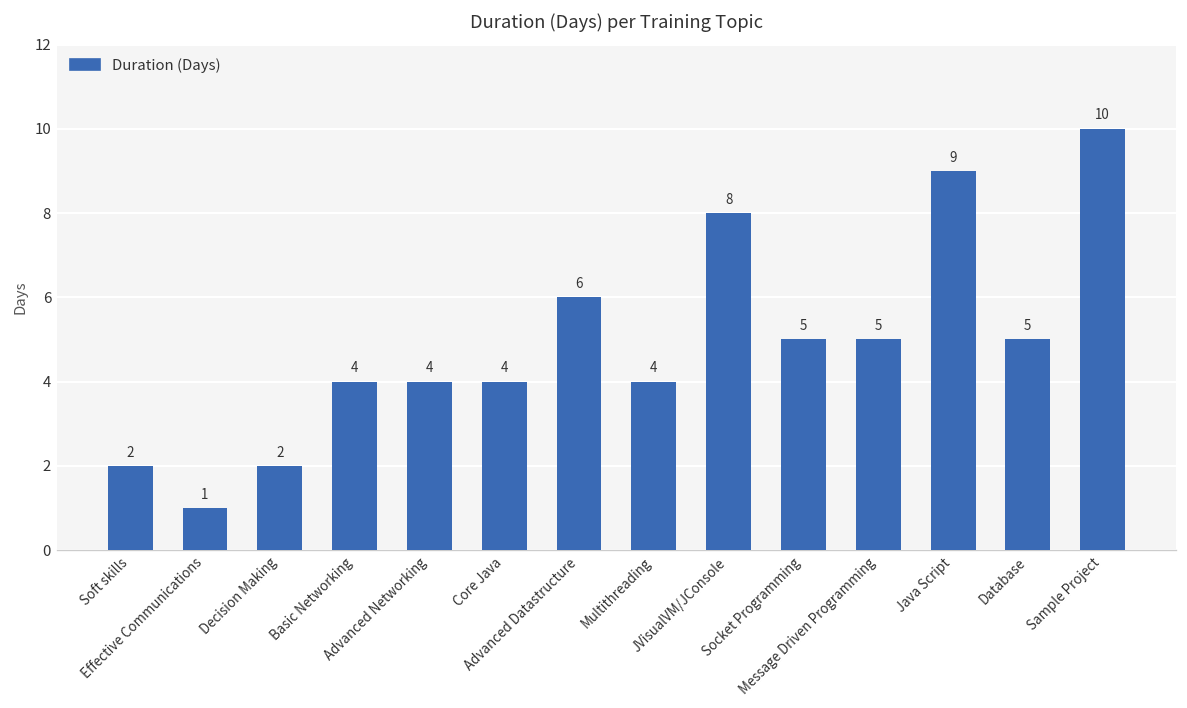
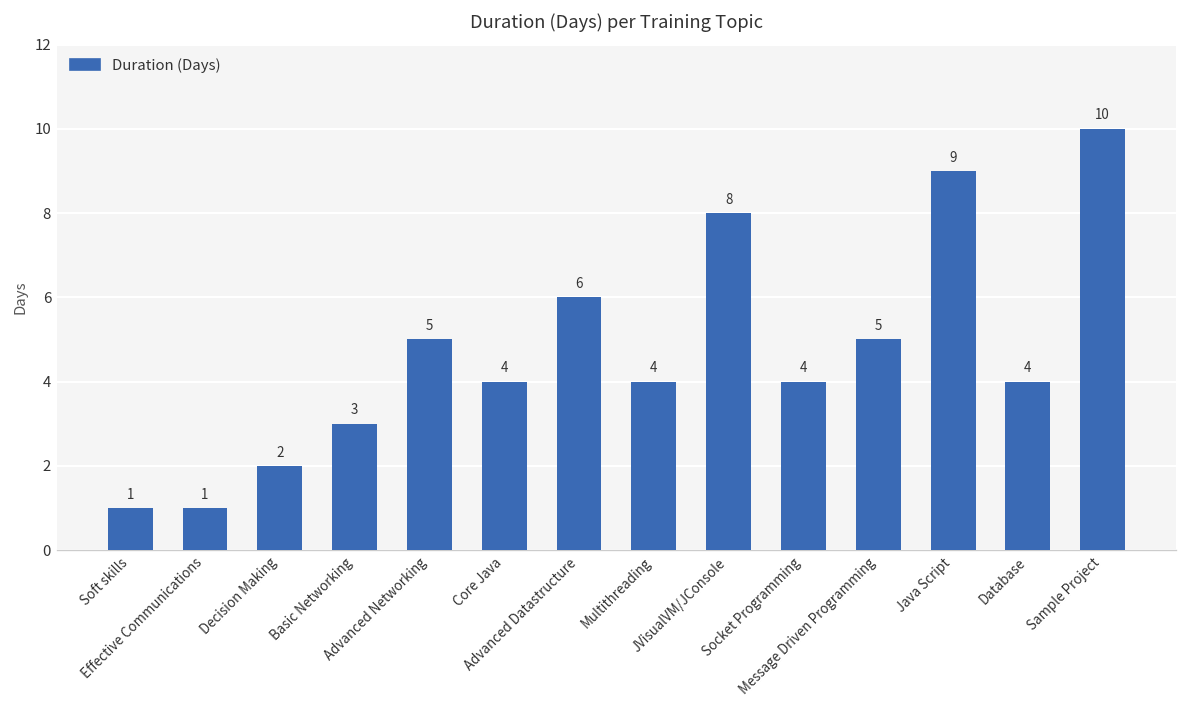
  {
-   "Soft skills": 2,
+   "Soft skills": 1,
    "Effective Communications": 1,
    "Decision Making": 2,
-   "Basic Networking": 4,
-   "Advanced Networking": 4,
+   "Basic Networking": 3,
+   "Advanced Networking": 5,
    "Core Java": 4,
    "Advanced Datastructure": 6,
    "Multithreading": 4,
    "JVisualVM/JConsole": 8,
-   "Socket Programming": 5,
+   "Socket Programming": 4,
    "Message Driven Programming": 5,
    "Java Script": 9,
-   "Database": 5,
+   "Database": 4,
    "Sample Project": 10
  }
